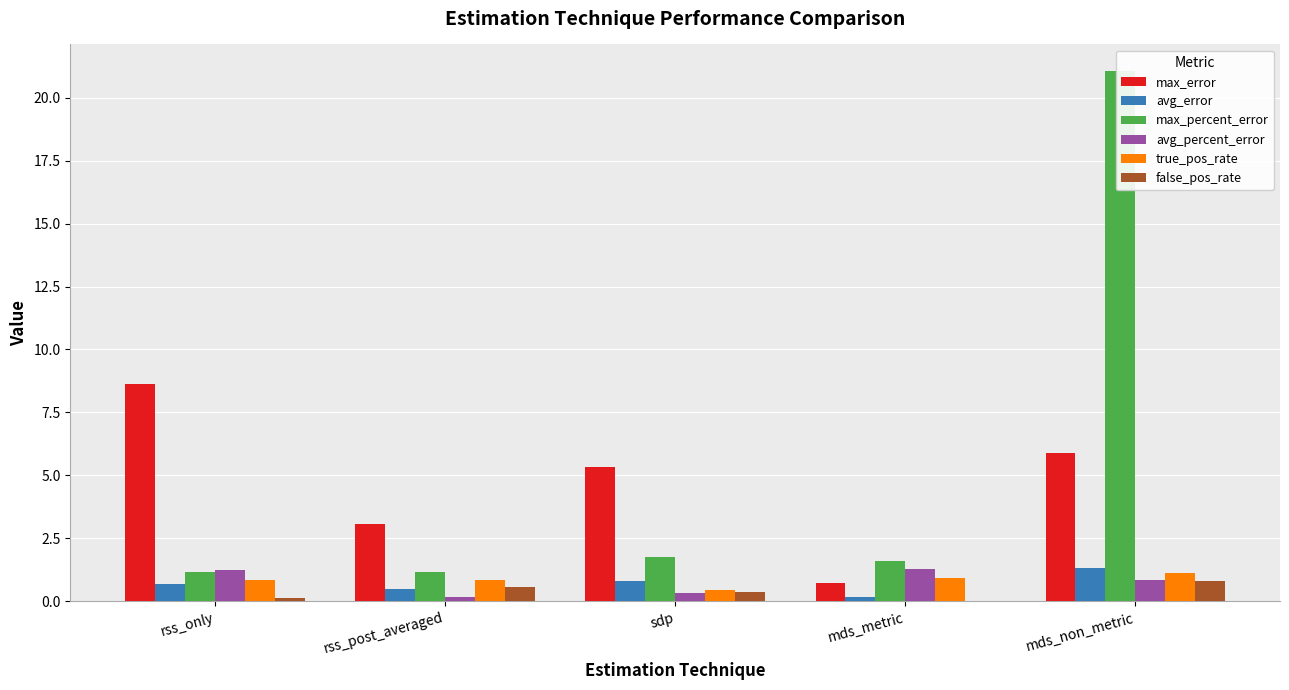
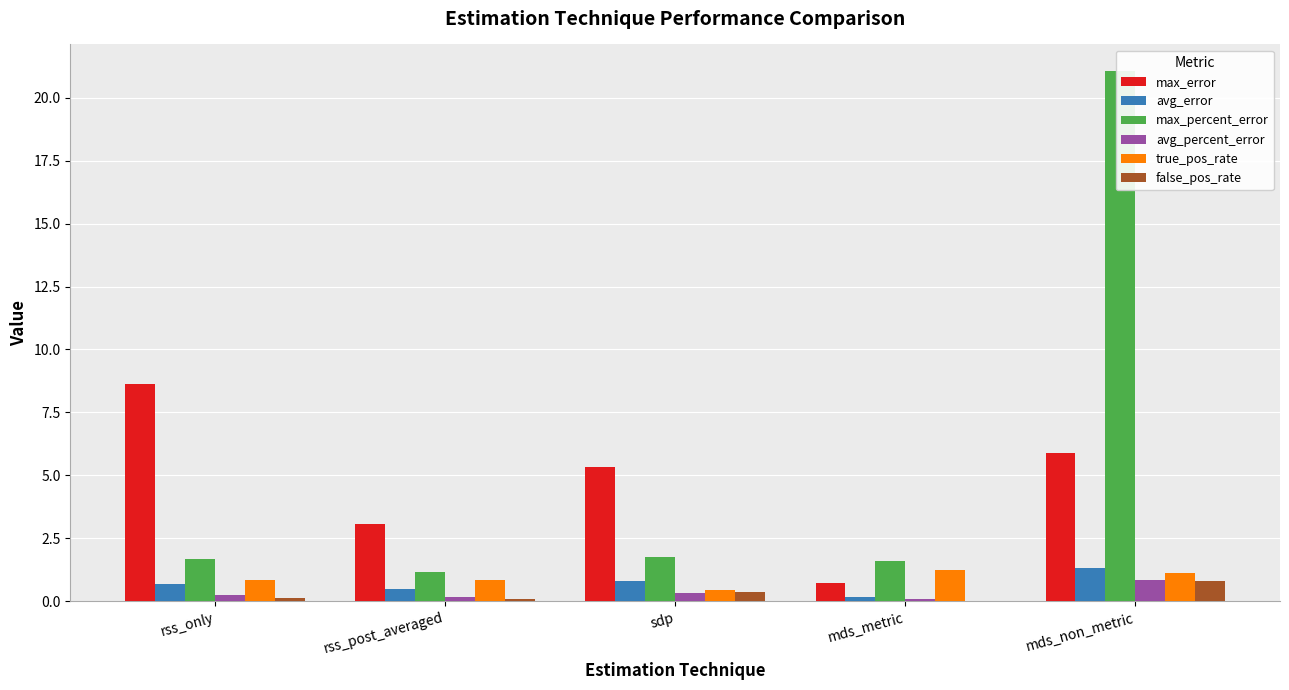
  {
    "max_error": {
      "rss_only": 8.6,
      "rss_post_averaged": 3.1,
      "sdp": 5.3,
      "mds_metric": 0.7,
      "mds_non_metric": 5.9
    },
    "avg_error": {
      "rss_only": 0.7,
      "rss_post_averaged": 0.5,
      "sdp": 0.8,
      "mds_metric": 0.2,
      "mds_non_metric": 1.3
    },
    "max_percent_error": {
-     "rss_only": 1.2,
+     "rss_only": 1.7,
      "rss_post_averaged": 1.2,
      "sdp": 1.8,
      "mds_metric": 1.6
    },
    "avg_percent_error": {
-     "rss_only": 1.2,
+     "rss_only": 0.3,
      "rss_post_averaged": 0.2,
      "sdp": 0.3,
-     "mds_metric": 1.3,
+     "mds_metric": 0.1,
      "mds_non_metric": 0.8
    },
    "true_pos_rate": {
      "rss_only": 0.8,
      "rss_post_averaged": 0.9,
      "sdp": 0.5,
-     "mds_metric": 0.9,
+     "mds_metric": 1.3,
      "mds_non_metric": 1.1
    },
    "false_pos_rate": {
      "rss_only": 0.1,
-     "rss_post_averaged": 0.6,
+     "rss_post_averaged": 0.1,
      "sdp": 0.4,
      "mds_non_metric": 0.8
    }
  }
